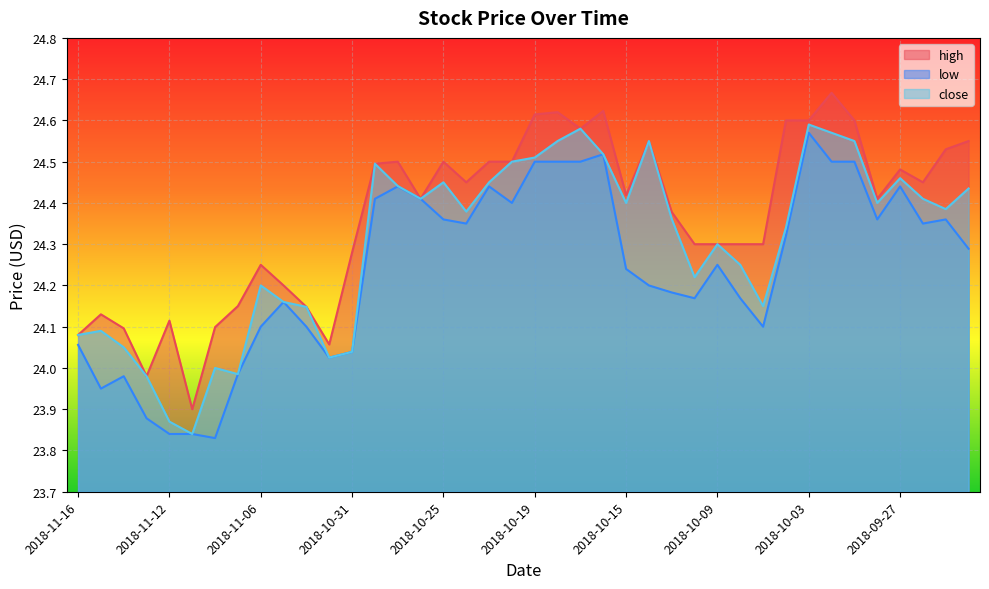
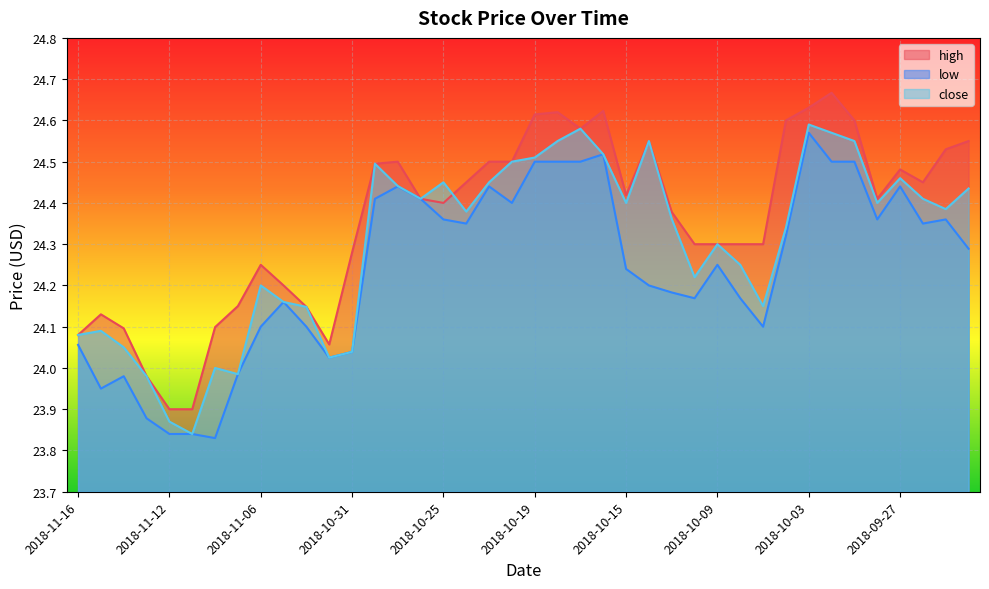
  {
    "high": {
-     "2018-11-12": 24.11,
+     "2018-11-12": 23.90,
      "2018-11-06": 24.25,
      "2018-10-31": 24.28,
-     "2018-10-25": 24.5,
+     "2018-10-25": 24.4,
      "2018-10-19": 24.61,
      "2018-10-15": 24.42,
-     "2018-10-03": 24.60,
+     "2018-10-03": 24.63,
      "2018-09-27": 24.48
    }
  }
